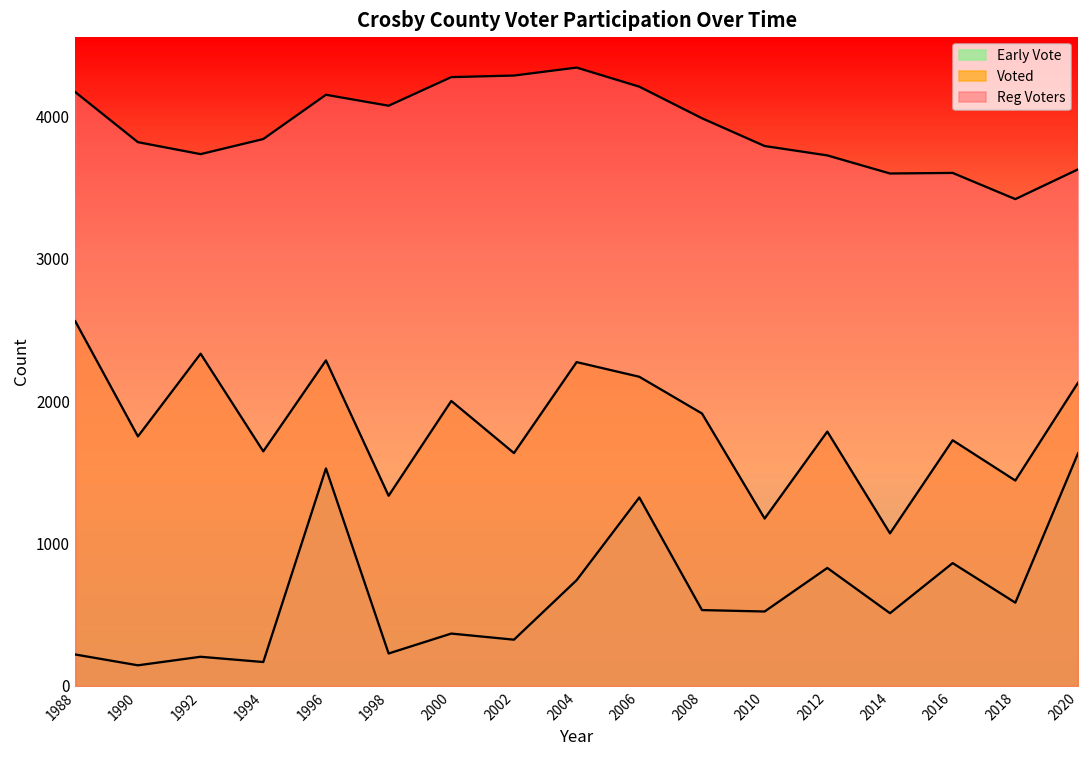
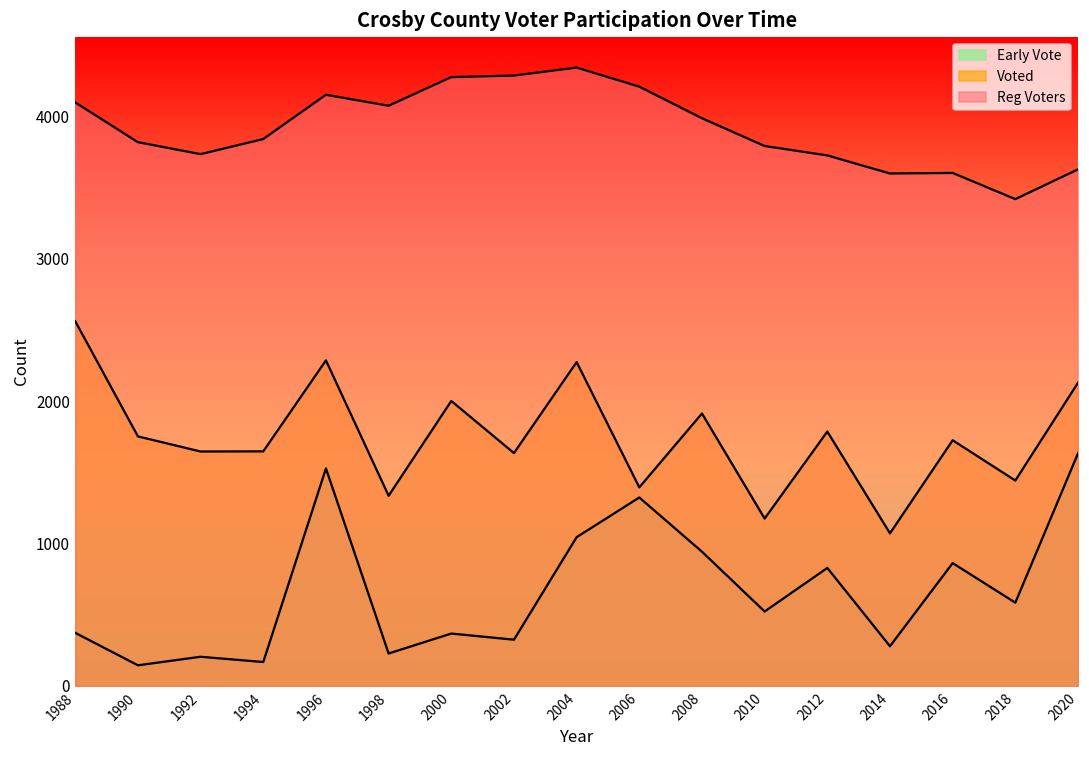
  {
    "Early Vote": {
-     "1988": 220,
+     "1988": 370,
      "1990": 150,
      "1992": 210,
      "1994": 170,
      "1996": 1530,
      "1998": 230,
      "2000": 370,
      "2002": 330,
-     "2004": 740,
+     "2004": 1050,
      "2006": 1320,
-     "2008": 530,
+     "2008": 940,
      "2010": 520,
      "2012": 830,
-     "2014": 510,
+     "2014": 280,
      "2016": 860,
      "2018": 590,
      "2020": 1630
    },
    "Voted": {
      "1988": 2560,
      "1990": 1750,
-     "1992": 2330,
+     "1992": 1650,
      "1994": 1650,
      "1996": 2290,
      "1998": 1340,
      "2000": 2000,
      "2002": 1640,
      "2004": 2280,
-     "2006": 2170,
+     "2006": 1400,
      "2008": 1910,
      "2010": 1180,
      "2012": 1790,
      "2014": 1070,
      "2016": 1730,
      "2018": 1440,
      "2020": 2130
    },
    "Reg Voters": {
-     "1988": 4170,
+     "1988": 4100,
      "1990": 3820,
      "1992": 3740,
      "1994": 3840,
      "1996": 4150,
      "1998": 4080,
      "2000": 4280,
      "2002": 4290,
      "2004": 4340,
      "2006": 4210,
      "2008": 3990,
      "2010": 3790,
      "2012": 3730,
      "2014": 3600,
      "2016": 3600,
      "2018": 3420,
      "2020": 3630
    }
  }
